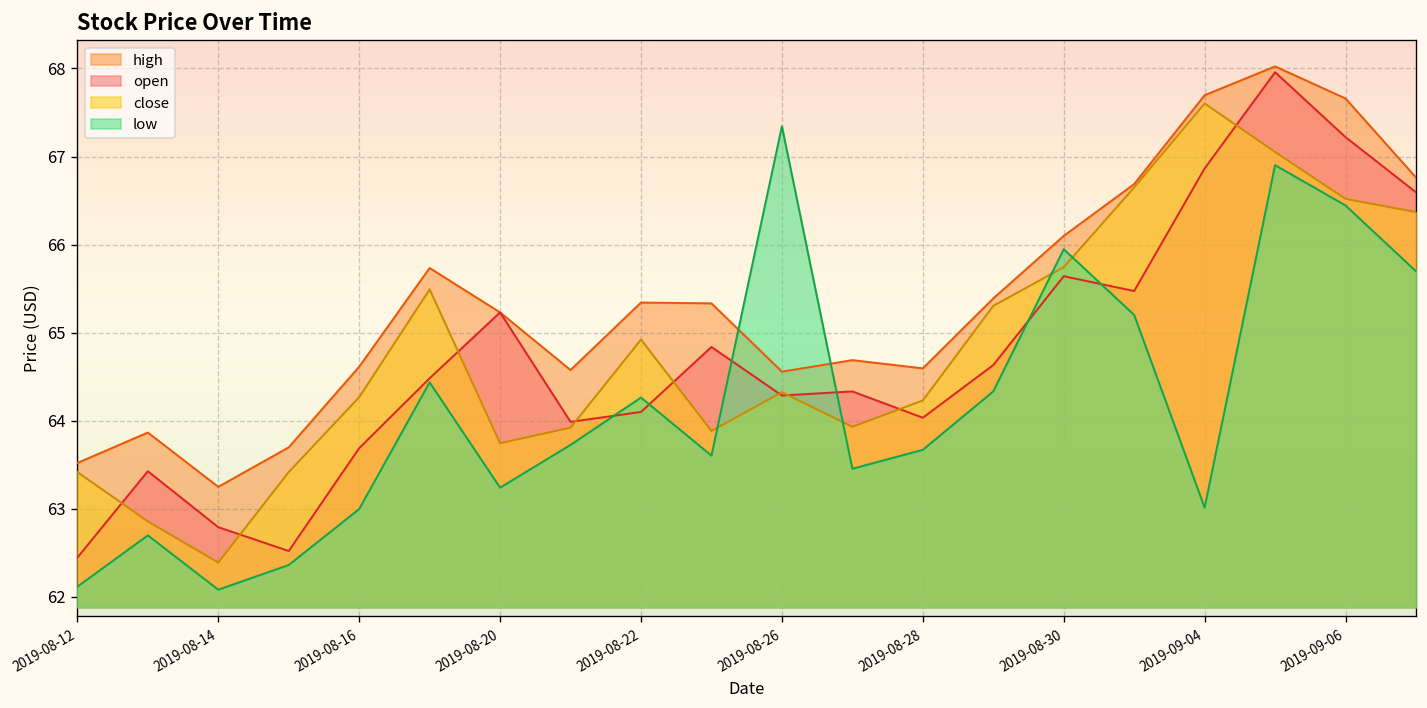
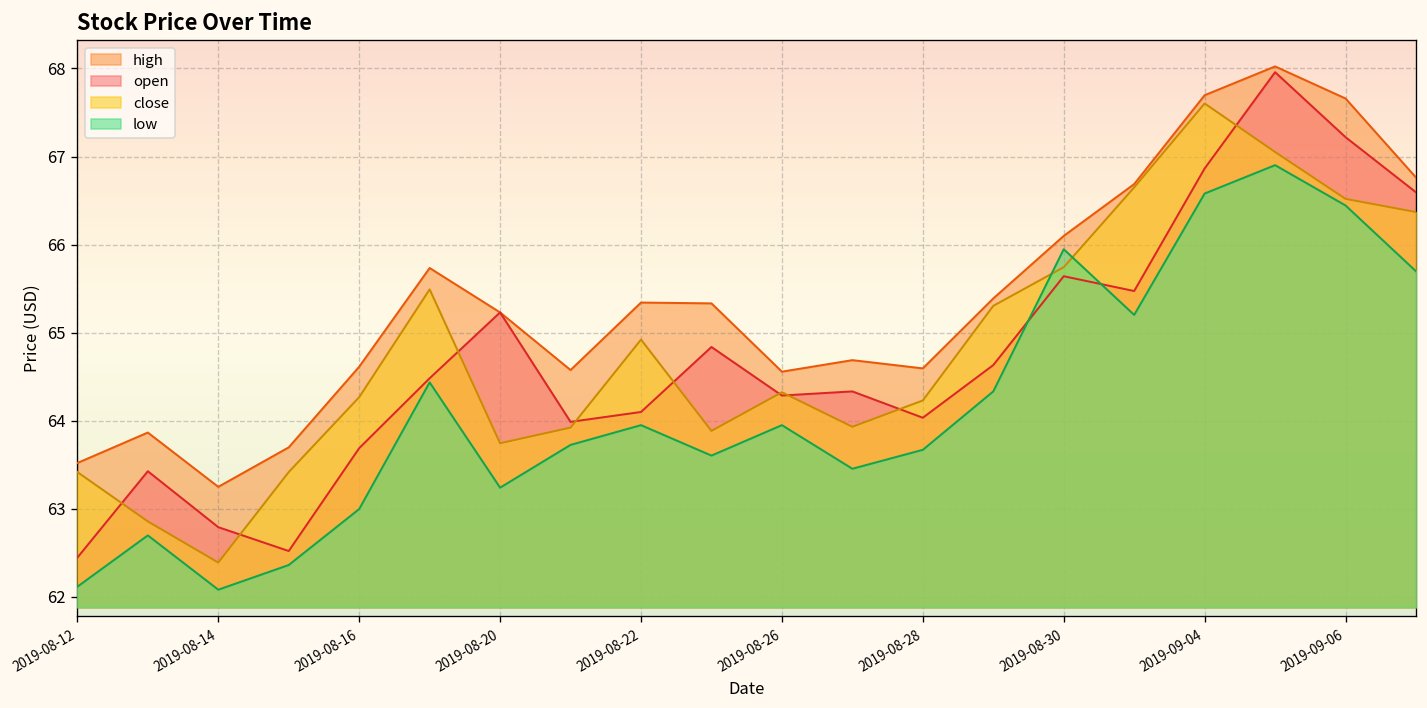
  {
    "low": {
      "2019-08-12": 62.1,
      "2019-08-14": 62.1,
      "2019-08-16": 63.0,
      "2019-08-20": 63.2,
-     "2019-08-22": 64.3,
-     "2019-08-26": 67.3,
+     "2019-08-22": 64.0,
+     "2019-08-26": 64.0,
      "2019-08-28": 63.7,
      "2019-08-30": 65.9,
-     "2019-09-04": 63.0,
+     "2019-09-04": 66.6,
      "2019-09-06": 66.4
    }
  }
